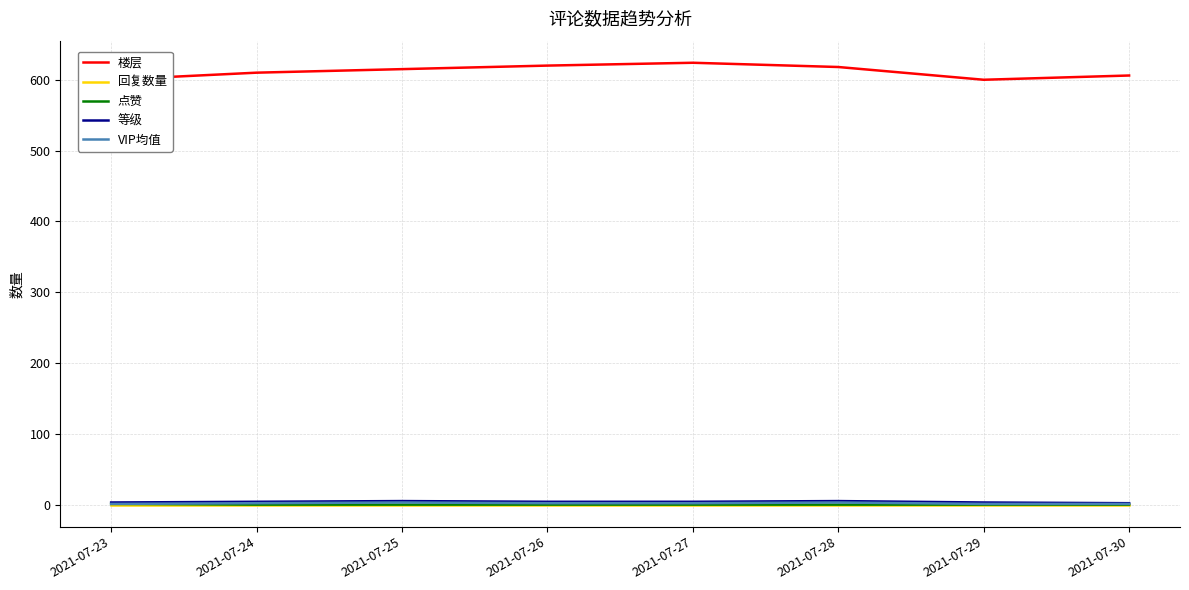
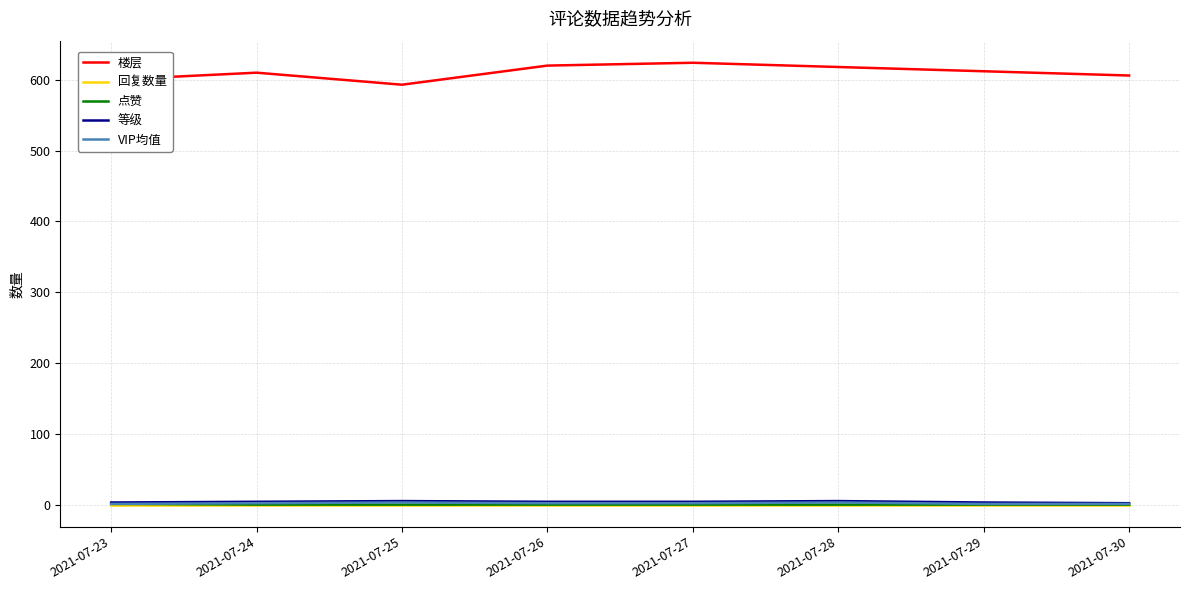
  {
    "楼层": {
      "2021-07-24": 610,
-     "2021-07-25": 620,
+     "2021-07-25": 590,
      "2021-07-26": 620,
      "2021-07-27": 620,
      "2021-07-28": 620,
-     "2021-07-29": 600,
+     "2021-07-29": 610,
      "2021-07-30": 610
    }
  }
